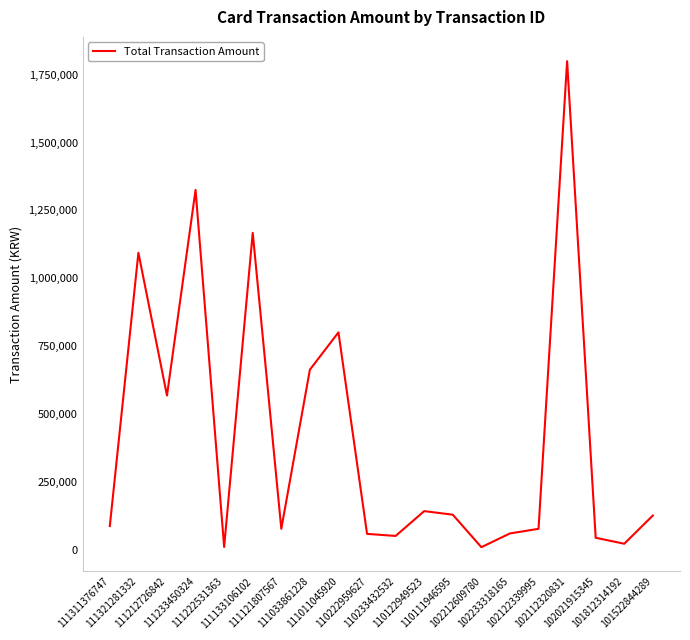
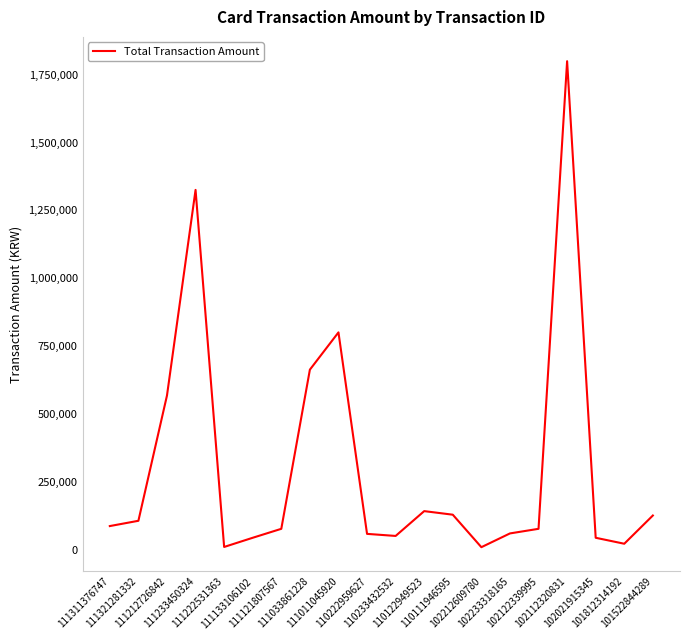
  {
    "111311376747": "90,000",
-   "111321281332": "1,090,000",
+   "111321281332": "110,000",
    "111212726842": "570,000",
    "111233450324": "1,330,000",
    "111222531363": "10,000",
-   "111133106102": "1,170,000",
+   "111133106102": "40,000",
    "111121807567": "80,000",
    "111033861228": "660,000",
    "111011045920": "800,000",
    "110222959627": "60,000",
    "110233432532": "50,000",
    "110122949523": "140,000",
    "110111946595": "130,000",
    "102212609780": "10,000",
    "102233318165": "60,000",
    "102122339995": "80,000",
    "102112320831": "1,800,000",
    "102021915345": "40,000",
    "101812314192": "20,000",
    "101522844289": "130,000"
  }
